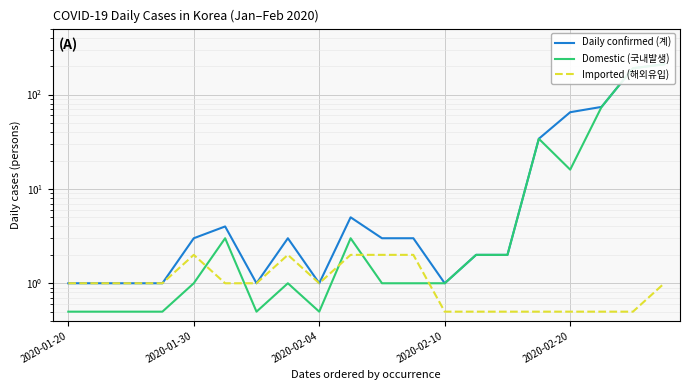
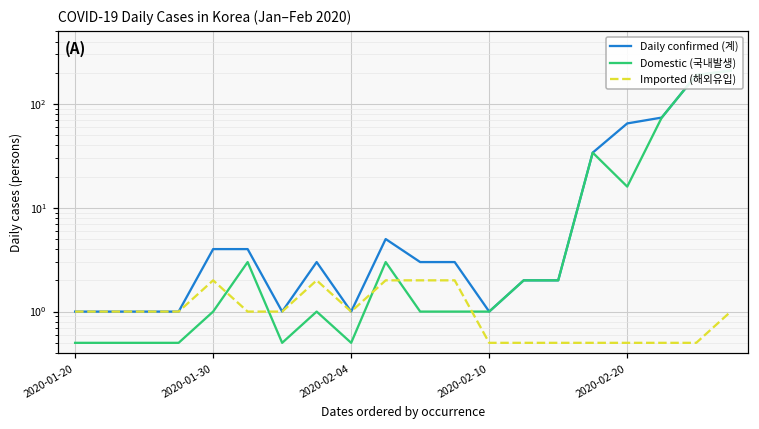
  {
    "Daily confirmed (계)": {
-     "2020-01-30": 3,
+     "2020-01-30": 4,
      "2020-02-20": 70
    },
    "Domestic (국내발생)": {
      "2020-01-20": 0.5,
      "2020-01-30": 1,
      "2020-02-04": 0.5,
      "2020-02-20": 16
    },
    "Imported (해외유입)": {
      "2020-01-30": 2,
      "2020-02-10": 0.5,
      "2020-02-20": 0.5
    }
  }
